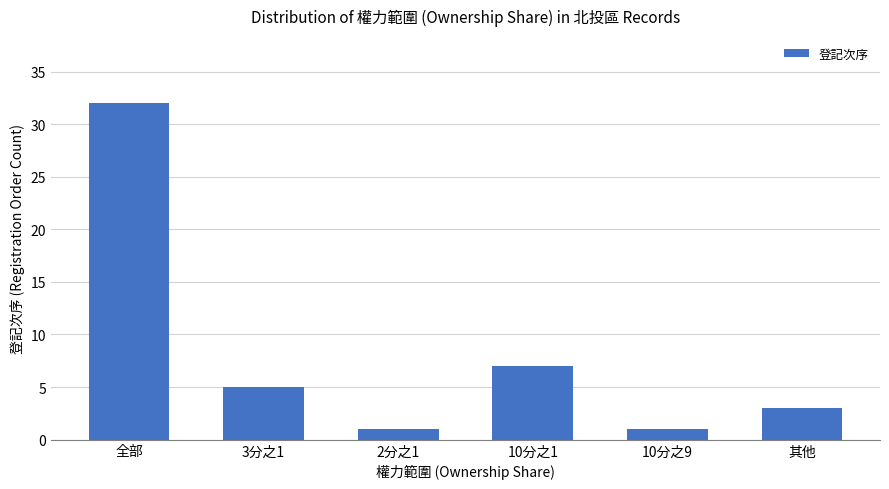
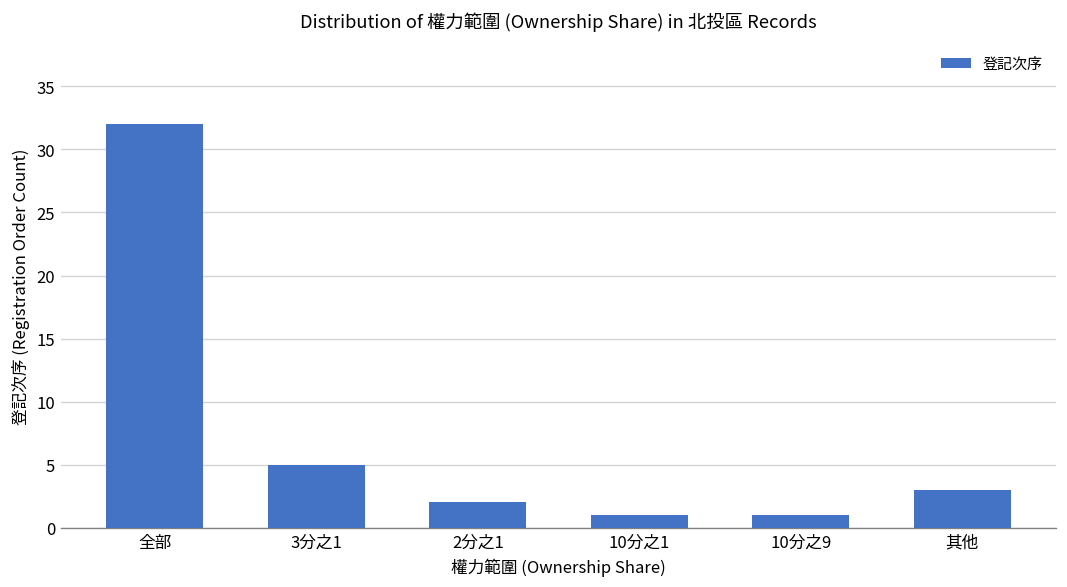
  {
    "全部": 32,
    "3分之1": 5,
-   "2分之1": 1,
-   "10分之1": 7,
+   "2分之1": 2,
+   "10分之1": 1,
    "10分之9": 1,
    "其他": 3
  }
